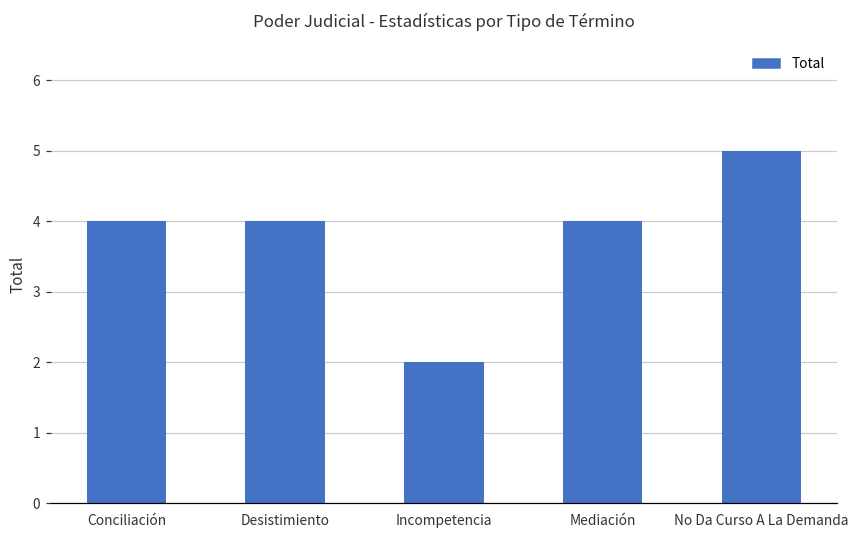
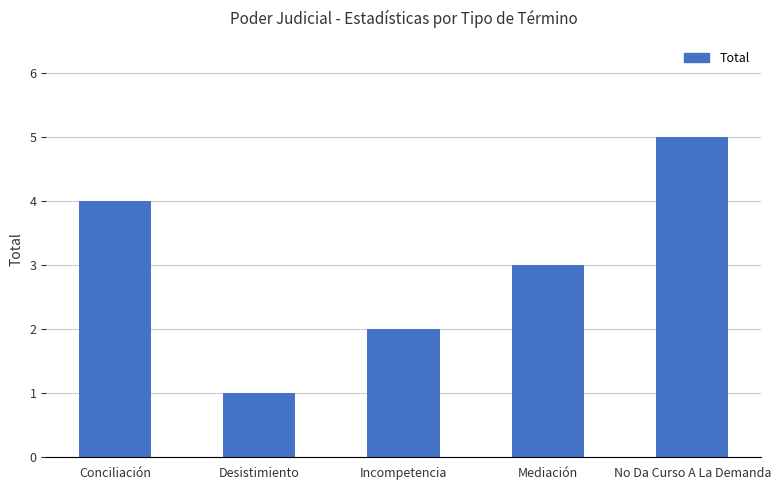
  {
    "Conciliación": 4,
-   "Desistimiento": 4,
+   "Desistimiento": 1,
    "Incompetencia": 2,
-   "Mediación": 4,
+   "Mediación": 3,
    "No Da Curso A La Demanda": 5
  }
